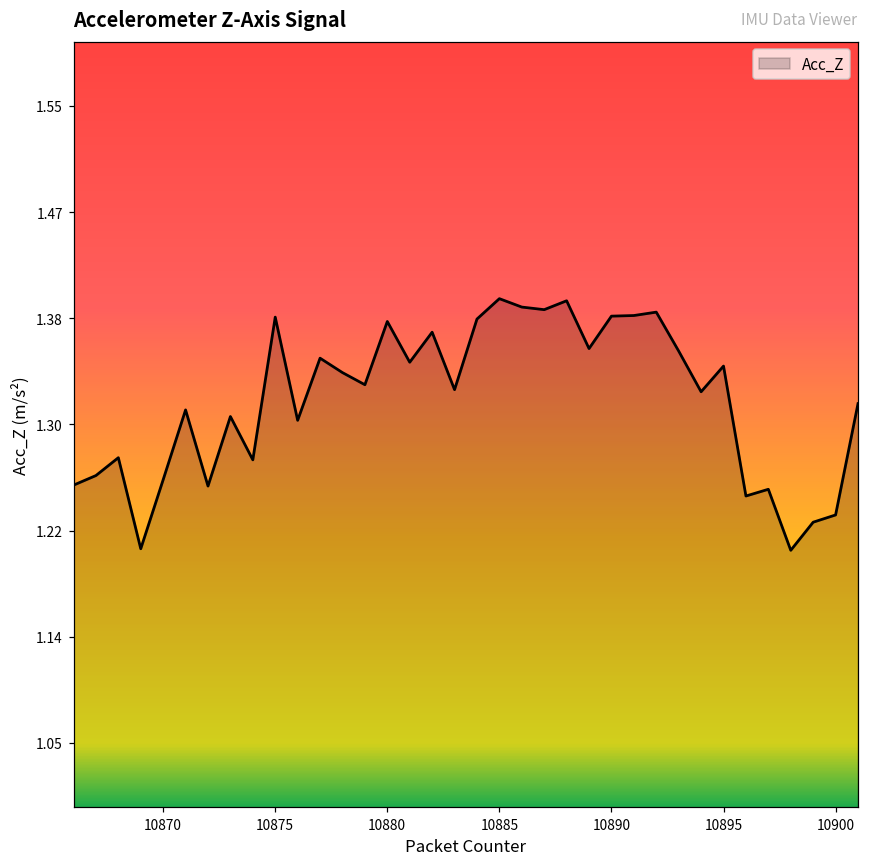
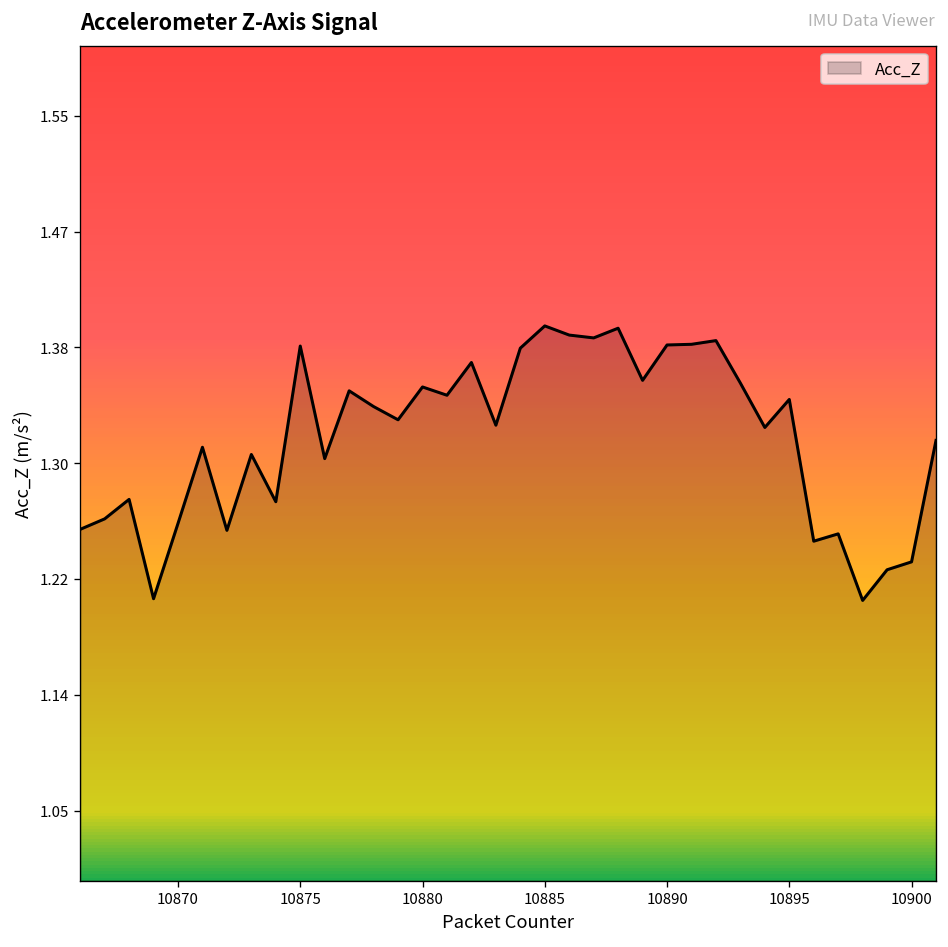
  {
    "10870": 1.258,
    "10875": 1.385,
-   "10880": 1.381,
+   "10880": 1.355,
    "10885": 1.399,
    "10890": 1.385,
    "10895": 1.346,
    "10900": 1.230
  }
